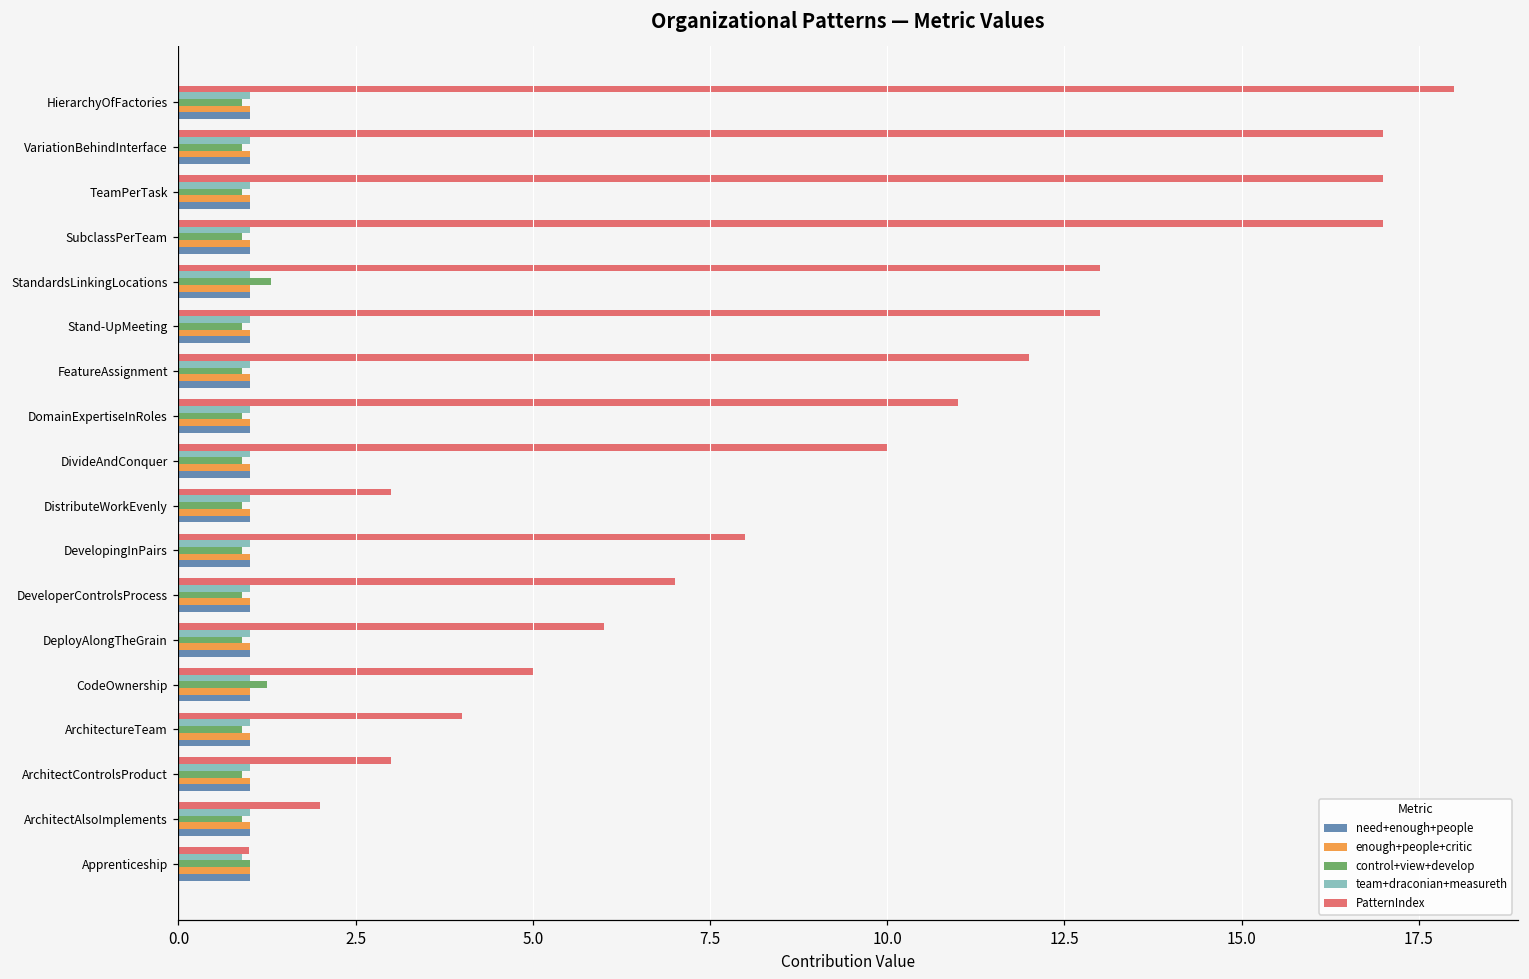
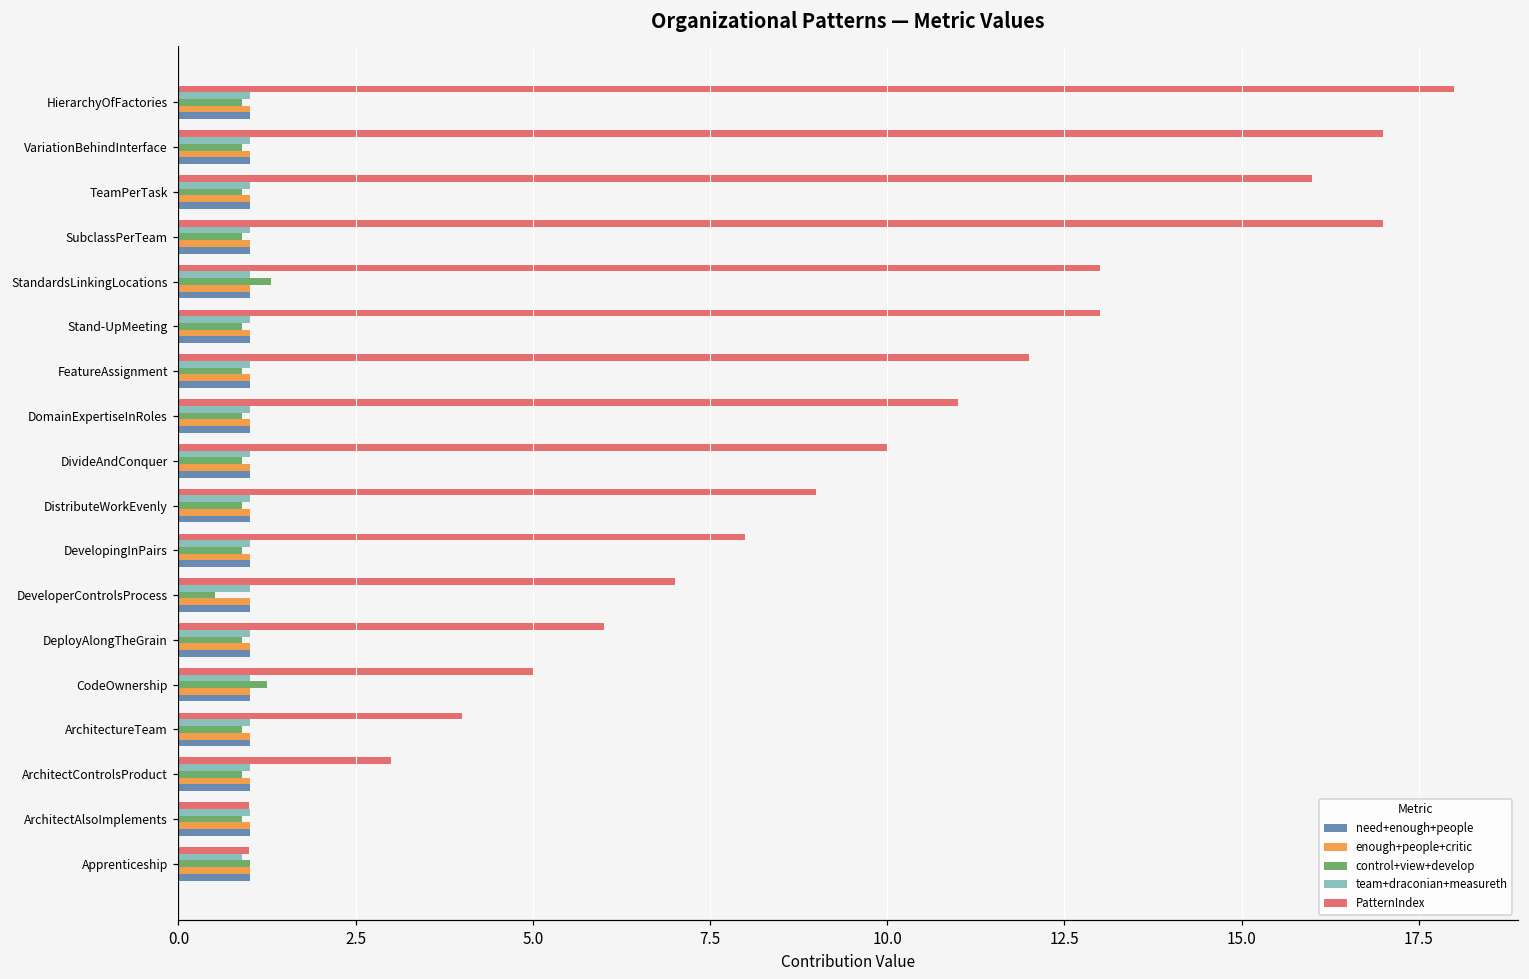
  {
    "need+enough+people": {
      "HierarchyOfFactories": 1.0,
      "VariationBehindInterface": 1.0,
      "TeamPerTask": 1.0,
      "SubclassPerTeam": 1.0,
      "StandardsLinkingLocations": 1.0,
      "Stand-UpMeeting": 1.0,
      "FeatureAssignment": 1.0,
      "DomainExpertiseInRoles": 1.0,
      "DivideAndConquer": 1.0,
      "DistributeWorkEvenly": 1.0,
      "DevelopingInPairs": 1.0,
      "DeveloperControlsProcess": 1.0,
      "DeployAlongTheGrain": 1.0,
      "CodeOwnership": 1.0,
      "ArchitectureTeam": 1.0,
      "ArchitectControlsProduct": 1.0,
      "ArchitectAlsoImplements": 1.0,
      "Apprenticeship": 1.0
    },
    "enough+people+critic": {
      "HierarchyOfFactories": 1.0,
      "VariationBehindInterface": 1.0,
      "TeamPerTask": 1.0,
      "SubclassPerTeam": 1.0,
      "StandardsLinkingLocations": 1.0,
      "Stand-UpMeeting": 1.0,
      "FeatureAssignment": 1.0,
      "DomainExpertiseInRoles": 1.0,
      "DivideAndConquer": 1.0,
      "DistributeWorkEvenly": 1.0,
      "DevelopingInPairs": 1.0,
      "DeveloperControlsProcess": 1.0,
      "DeployAlongTheGrain": 1.0,
      "CodeOwnership": 1.0,
      "ArchitectureTeam": 1.0,
      "ArchitectControlsProduct": 1.0,
      "ArchitectAlsoImplements": 1.0,
      "Apprenticeship": 1.0
    },
    "control+view+develop": {
      "HierarchyOfFactories": 0.9,
      "VariationBehindInterface": 0.9,
      "TeamPerTask": 0.9,
      "SubclassPerTeam": 0.9,
      "StandardsLinkingLocations": 1.3,
      "Stand-UpMeeting": 0.9,
      "FeatureAssignment": 0.9,
      "DomainExpertiseInRoles": 0.9,
      "DivideAndConquer": 0.9,
      "DistributeWorkEvenly": 0.9,
      "DevelopingInPairs": 0.9,
-     "DeveloperControlsProcess": 0.9,
+     "DeveloperControlsProcess": 0.5,
      "DeployAlongTheGrain": 0.9,
      "CodeOwnership": 1.3,
      "ArchitectureTeam": 0.9,
      "ArchitectControlsProduct": 0.9,
      "ArchitectAlsoImplements": 0.9,
      "Apprenticeship": 1.0
    },
    "team+draconian+measureth": {
      "HierarchyOfFactories": 1.0,
      "VariationBehindInterface": 1.0,
      "TeamPerTask": 1.0,
      "SubclassPerTeam": 1.0,
      "StandardsLinkingLocations": 1.0,
      "Stand-UpMeeting": 1.0,
      "FeatureAssignment": 1.0,
      "DomainExpertiseInRoles": 1.0,
      "DivideAndConquer": 1.0,
      "DistributeWorkEvenly": 1.0,
      "DevelopingInPairs": 1.0,
      "DeveloperControlsProcess": 1.0,
      "DeployAlongTheGrain": 1.0,
      "CodeOwnership": 1.0,
      "ArchitectureTeam": 1.0,
      "ArchitectControlsProduct": 1.0,
      "ArchitectAlsoImplements": 1.0,
      "Apprenticeship": 0.9
    },
    "PatternIndex": {
      "HierarchyOfFactories": 18,
      "VariationBehindInterface": 17,
-     "TeamPerTask": 17,
+     "TeamPerTask": 16,
      "SubclassPerTeam": 17,
      "StandardsLinkingLocations": 13,
      "Stand-UpMeeting": 13,
      "FeatureAssignment": 12,
      "DomainExpertiseInRoles": 11,
      "DivideAndConquer": 10,
-     "DistributeWorkEvenly": 3,
+     "DistributeWorkEvenly": 9,
      "DevelopingInPairs": 8,
      "DeveloperControlsProcess": 7,
      "DeployAlongTheGrain": 6,
      "CodeOwnership": 5,
      "ArchitectureTeam": 4,
      "ArchitectControlsProduct": 3,
-     "ArchitectAlsoImplements": 2,
+     "ArchitectAlsoImplements": 1,
      "Apprenticeship": 1
    }
  }
